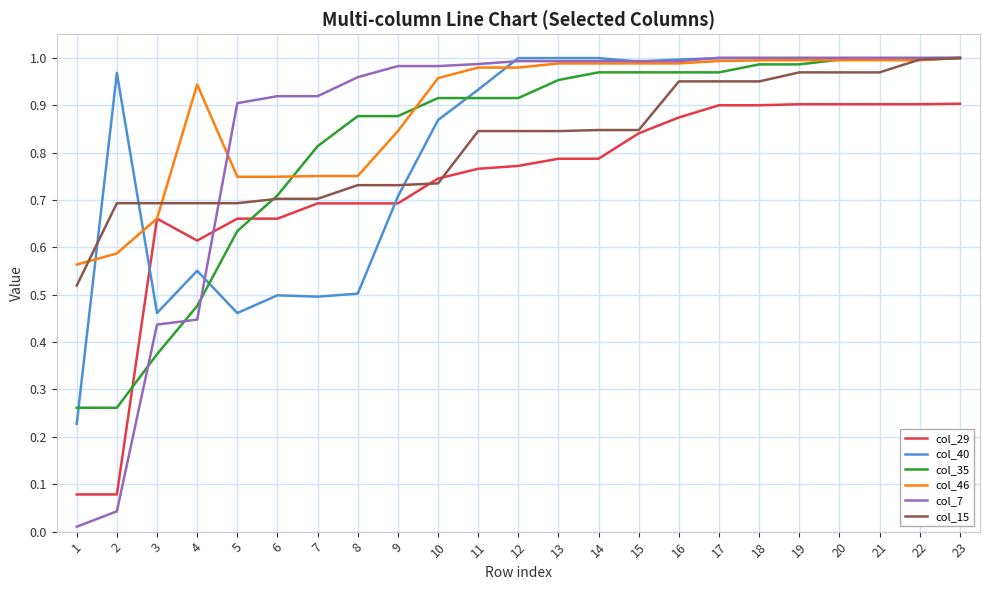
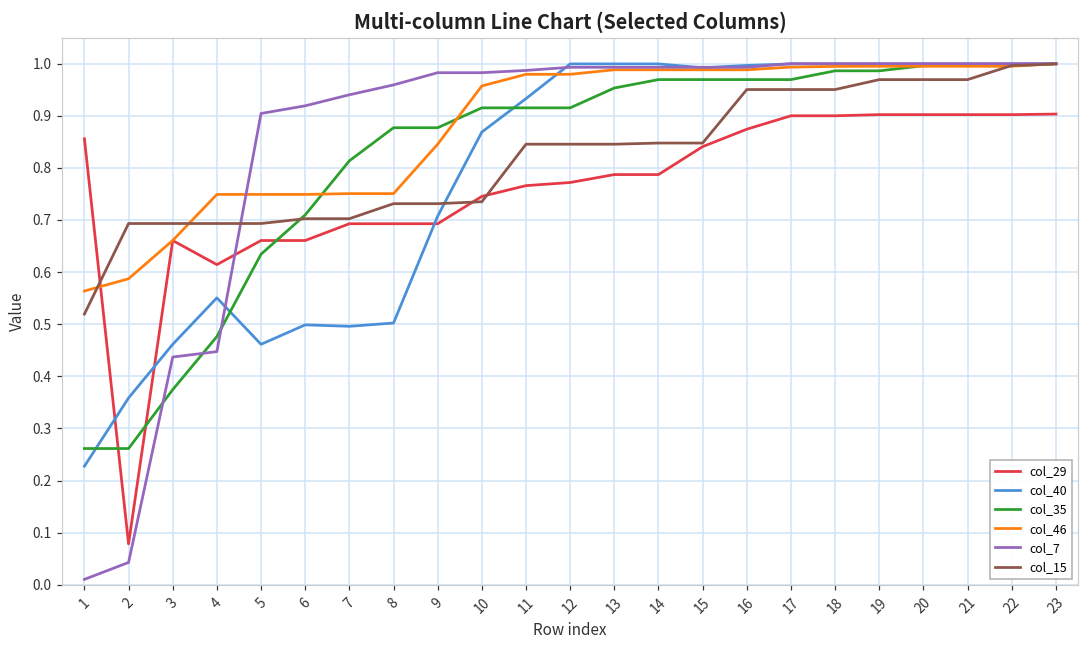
  {
    "col_29": {
-     "1": 0.08,
+     "1": 0.86,
      "2": 0.08,
      "4": 0.61,
      "5": 0.66,
      "6": 0.66,
      "7": 0.69,
      "8": 0.69,
      "9": 0.69,
      "10": 0.75,
      "11": 0.77,
      "12": 0.77,
      "13": 0.79,
      "14": 0.79,
      "15": 0.84,
      "16": 0.87,
      "17": 0.90,
      "18": 0.90,
      "19": 0.90,
      "20": 0.90,
      "21": 0.90,
      "22": 0.90,
      "23": 0.90
    },
    "col_40": {
      "1": 0.23,
-     "2": 0.97,
+     "2": 0.36,
      "3": 0.46,
      "4": 0.55,
      "5": 0.46,
      "6": 0.50,
      "7": 0.50,
      "8": 0.50,
      "9": 0.71,
      "10": 0.87,
      "11": 0.93,
      "12": 1.00,
      "13": 1.00,
      "14": 1.00
    },
    "col_35": {
      "1": 0.26,
      "2": 0.26,
      "3": 0.37,
      "4": 0.48,
      "5": 0.63,
      "6": 0.71,
      "7": 0.81,
      "8": 0.88,
      "9": 0.88,
      "10": 0.92,
      "11": 0.92,
      "12": 0.92,
      "13": 0.95,
      "14": 0.97,
      "15": 0.97,
      "16": 0.97,
      "17": 0.97,
      "18": 0.99,
      "19": 0.99
    },
    "col_46": {
      "1": 0.56,
      "2": 0.59,
-     "4": 0.94,
+     "4": 0.75,
      "5": 0.75,
      "6": 0.75,
      "7": 0.75,
      "8": 0.75,
      "9": 0.85,
      "10": 0.96,
      "11": 0.98,
      "12": 0.98,
      "17": 0.99
    },
    "col_7": {
      "1": 0.01,
      "2": 0.04,
      "3": 0.44,
      "4": 0.45,
      "5": 0.90,
      "6": 0.92,
-     "7": 0.92,
+     "7": 0.94,
      "8": 0.96,
      "9": 0.98,
      "10": 0.98,
      "11": 0.99,
      "12": 0.99
    },
    "col_15": {
      "1": 0.52,
      "2": 0.69,
      "3": 0.69,
      "4": 0.69,
      "5": 0.69,
      "6": 0.70,
      "7": 0.70,
      "8": 0.73,
      "9": 0.73,
      "10": 0.74,
      "11": 0.85,
      "12": 0.85,
      "13": 0.85,
      "14": 0.85,
      "15": 0.85,
      "16": 0.95,
      "17": 0.95,
      "18": 0.95,
      "19": 0.97,
      "20": 0.97,
      "21": 0.97
    }
  }
